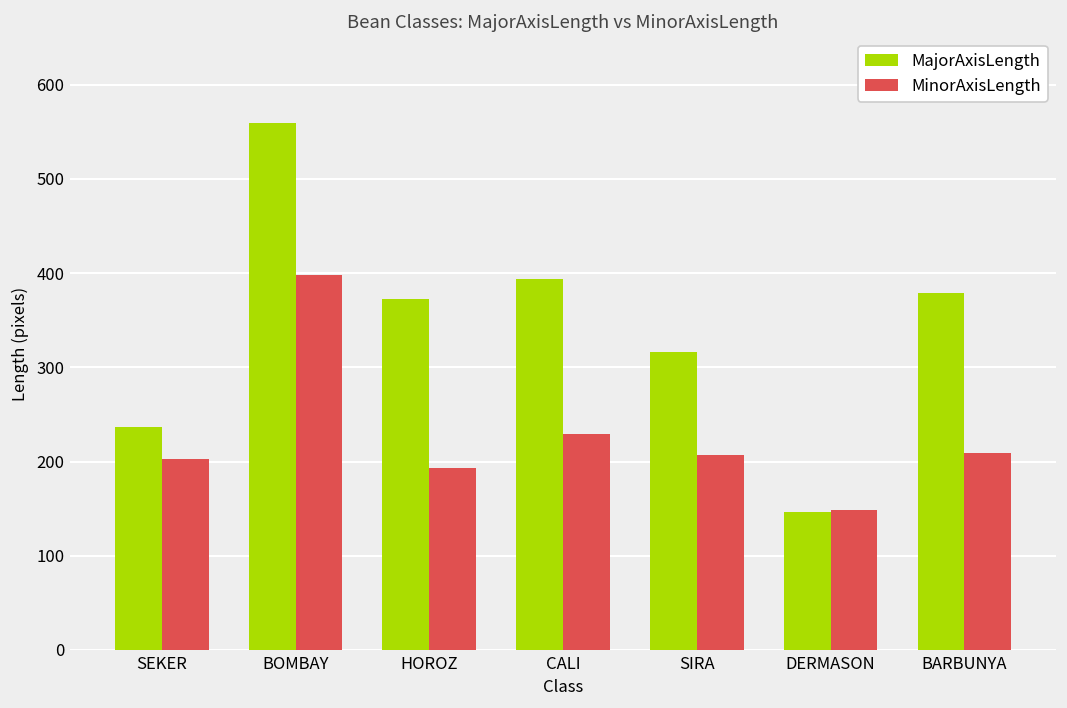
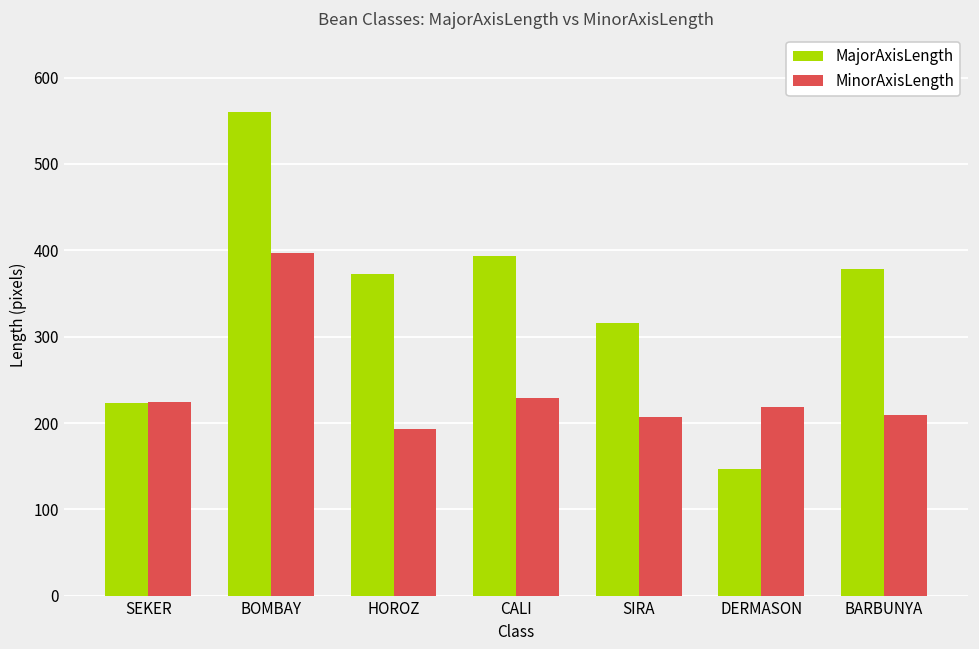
  {
    "MajorAxisLength": {
-     "SEKER": 240,
+     "SEKER": 220,
      "BOMBAY": 560,
      "HOROZ": 370,
      "CALI": 390,
      "SIRA": 320,
      "DERMASON": 150,
      "BARBUNYA": 380
    },
    "MinorAxisLength": {
-     "SEKER": 200,
+     "SEKER": 220,
      "BOMBAY": 400,
      "HOROZ": 190,
      "CALI": 230,
      "SIRA": 210,
-     "DERMASON": 150,
+     "DERMASON": 220,
      "BARBUNYA": 210
    }
  }
